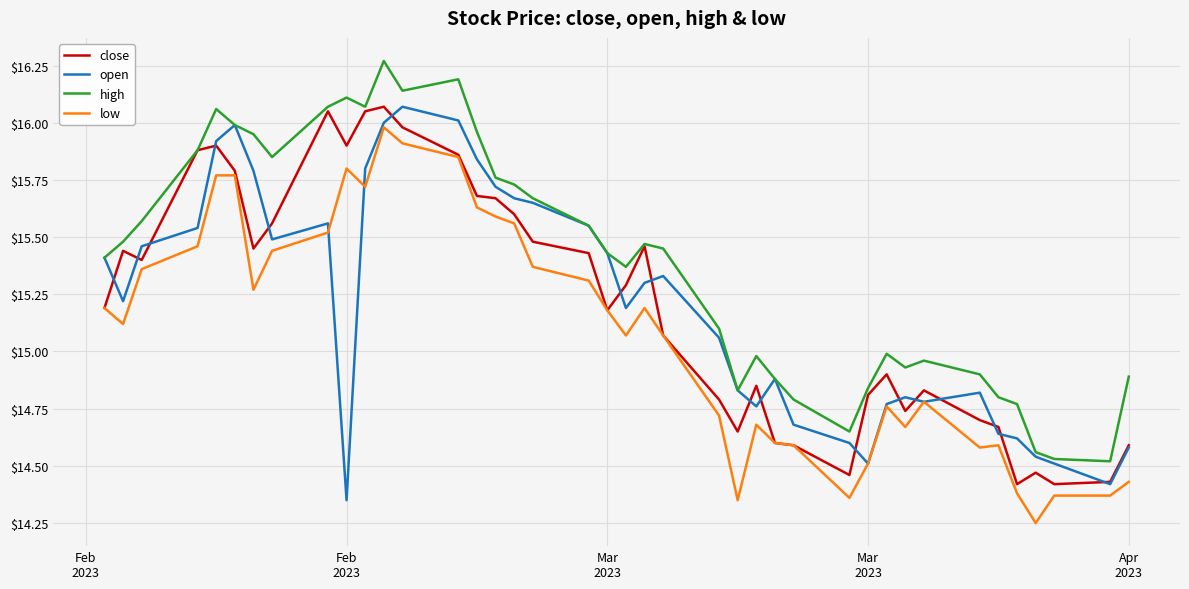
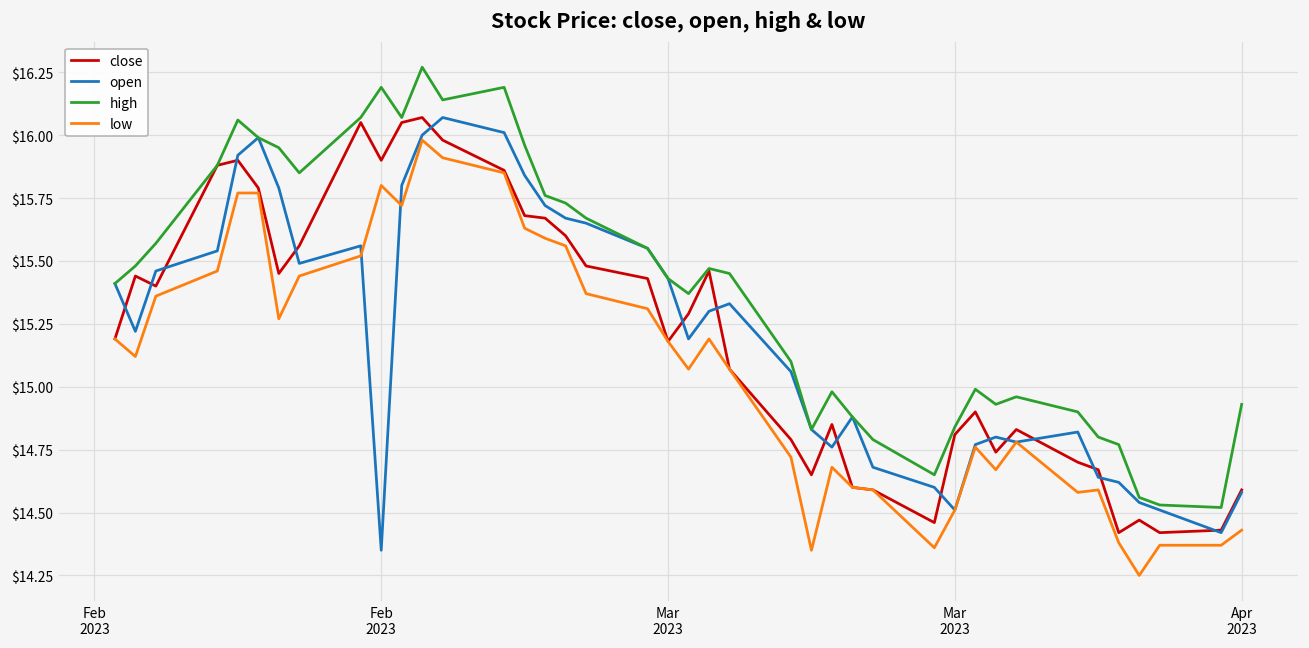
  {
    "close": {
      "Feb 2023": "$15.90"
    },
    "open": {
      "Feb 2023": "$14.35"
    },
    "high": {
-     "Feb 2023": "$16.11",
-     "Apr 2023": "$14.89"
+     "Feb 2023": "$16.19",
+     "Apr 2023": "$14.93"
    },
    "low": {
      "Feb 2023": "$15.80",
      "Apr 2023": "$14.43"
    }
  }
